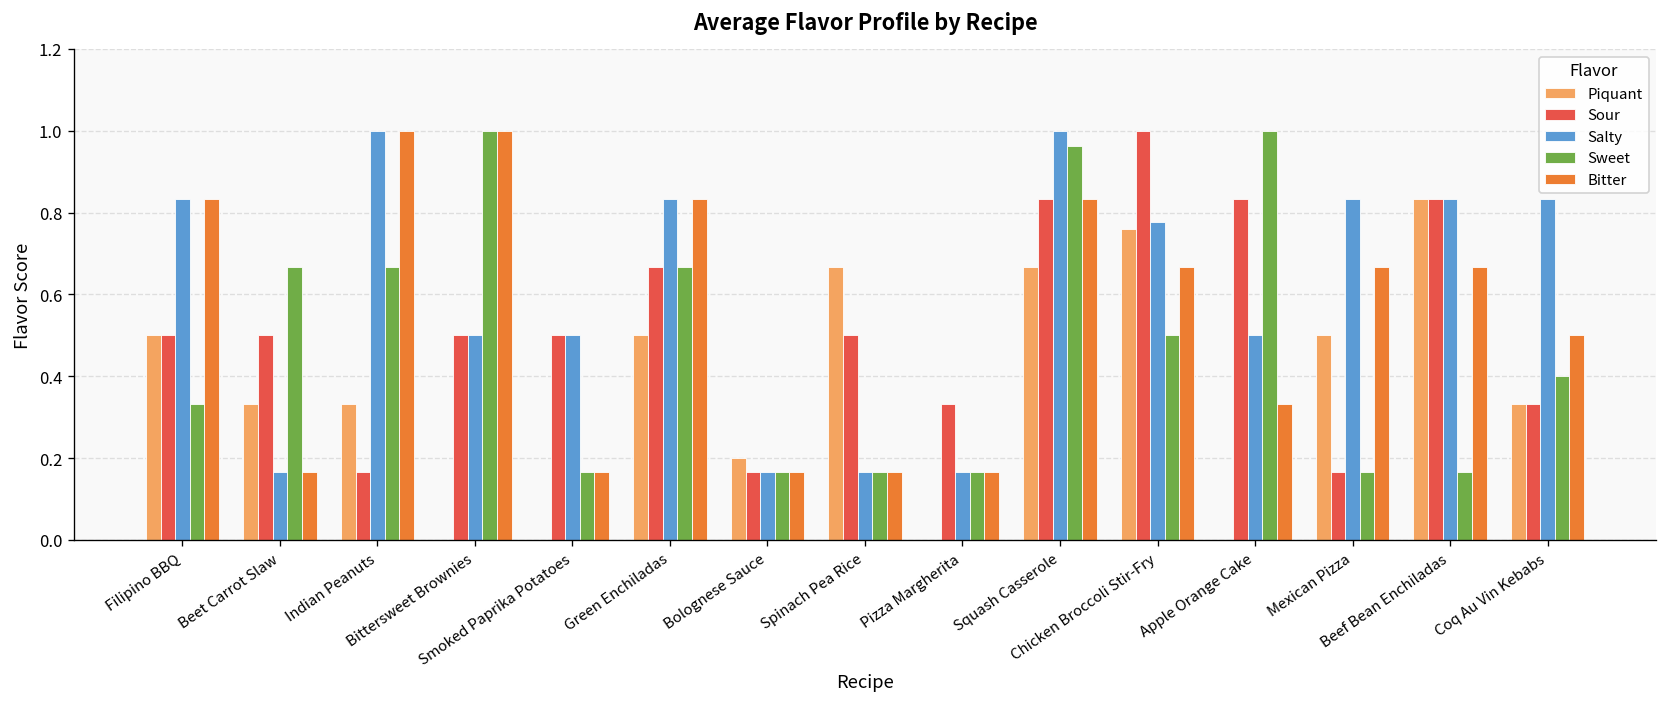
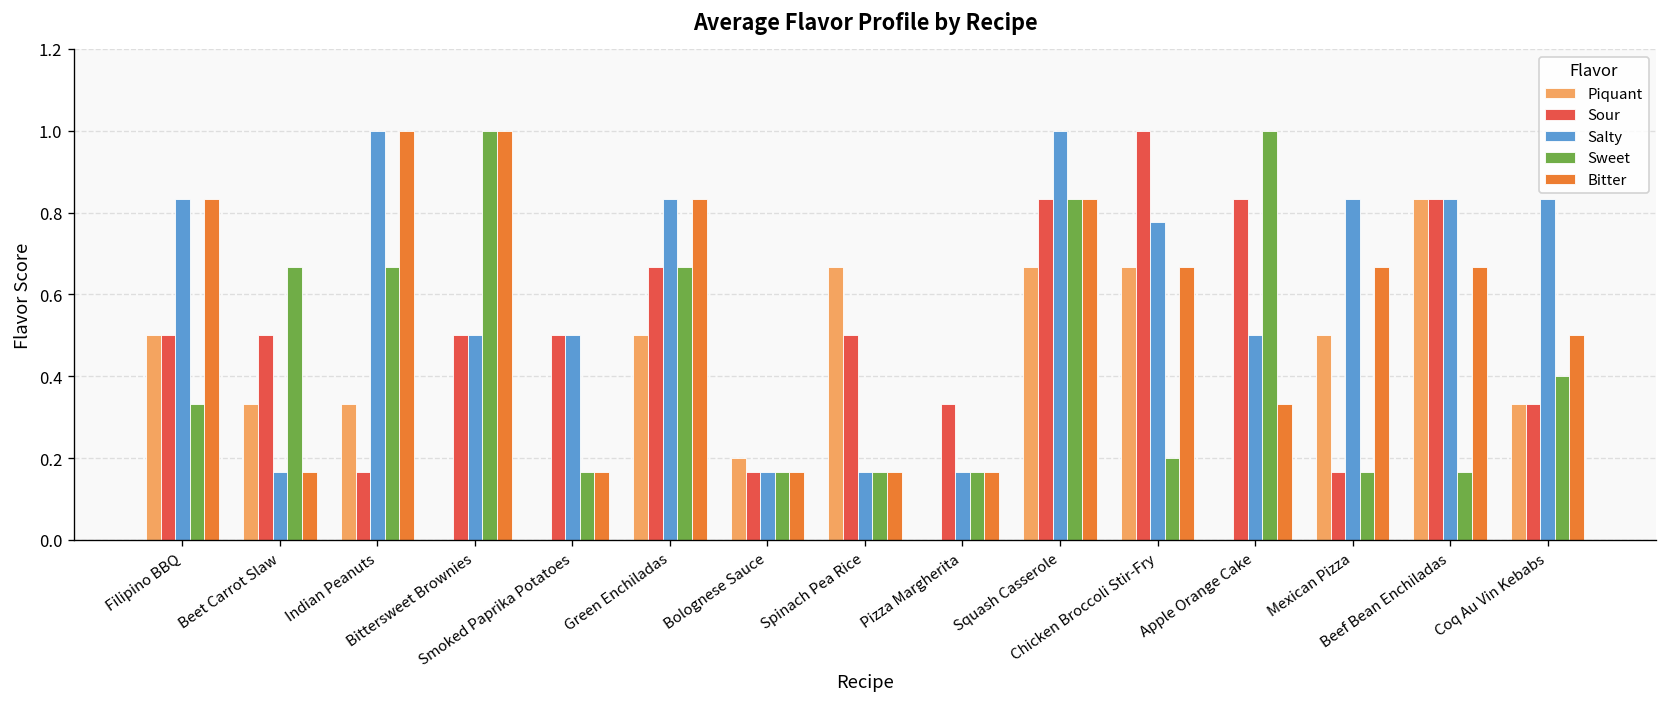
  {
    "Piquant": {
      "Filipino BBQ": 0.50,
      "Beet Carrot Slaw": 0.33,
      "Indian Peanuts": 0.33,
      "Bittersweet Brownies": 0.00,
      "Smoked Paprika Potatoes": 0.00,
      "Green Enchiladas": 0.50,
      "Bolognese Sauce": 0.20,
      "Spinach Pea Rice": 0.67,
      "Pizza Margherita": 0.00,
      "Squash Casserole": 0.67,
-     "Chicken Broccoli Stir-Fry": 0.76,
+     "Chicken Broccoli Stir-Fry": 0.67,
      "Apple Orange Cake": 0.00,
      "Mexican Pizza": 0.50,
      "Beef Bean Enchiladas": 0.83,
      "Coq Au Vin Kebabs": 0.33
    },
    "Salty": {
      "Filipino BBQ": 0.83,
      "Beet Carrot Slaw": 0.17,
      "Indian Peanuts": 1.00,
      "Bittersweet Brownies": 0.50,
      "Smoked Paprika Potatoes": 0.50,
      "Green Enchiladas": 0.83,
      "Bolognese Sauce": 0.17,
      "Spinach Pea Rice": 0.17,
      "Pizza Margherita": 0.17,
      "Squash Casserole": 1.00,
      "Chicken Broccoli Stir-Fry": 0.78,
      "Apple Orange Cake": 0.50,
      "Mexican Pizza": 0.83,
      "Beef Bean Enchiladas": 0.83
    },
    "Sweet": {
      "Filipino BBQ": 0.33,
      "Beet Carrot Slaw": 0.67,
      "Indian Peanuts": 0.67,
      "Bittersweet Brownies": 1.00,
      "Smoked Paprika Potatoes": 0.17,
      "Green Enchiladas": 0.67,
      "Bolognese Sauce": 0.17,
      "Spinach Pea Rice": 0.17,
      "Pizza Margherita": 0.17,
-     "Squash Casserole": 0.96,
-     "Chicken Broccoli Stir-Fry": 0.5,
+     "Squash Casserole": 0.83,
+     "Chicken Broccoli Stir-Fry": 0.2,
      "Apple Orange Cake": 1.00,
      "Mexican Pizza": 0.17,
      "Beef Bean Enchiladas": 0.17,
      "Coq Au Vin Kebabs": 0.40
    }
  }
